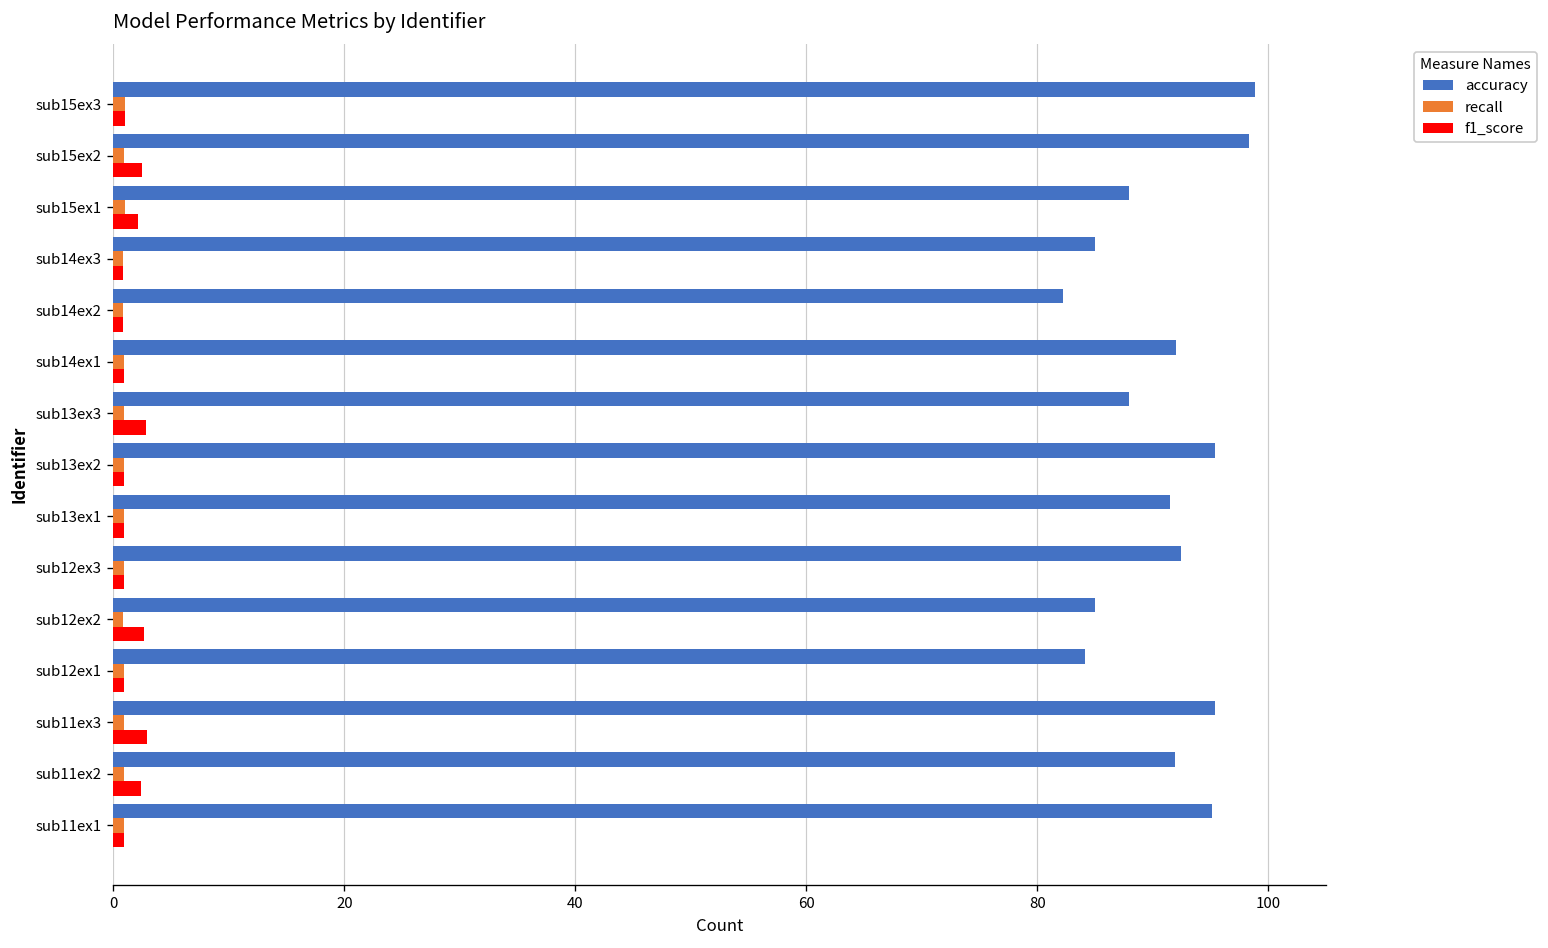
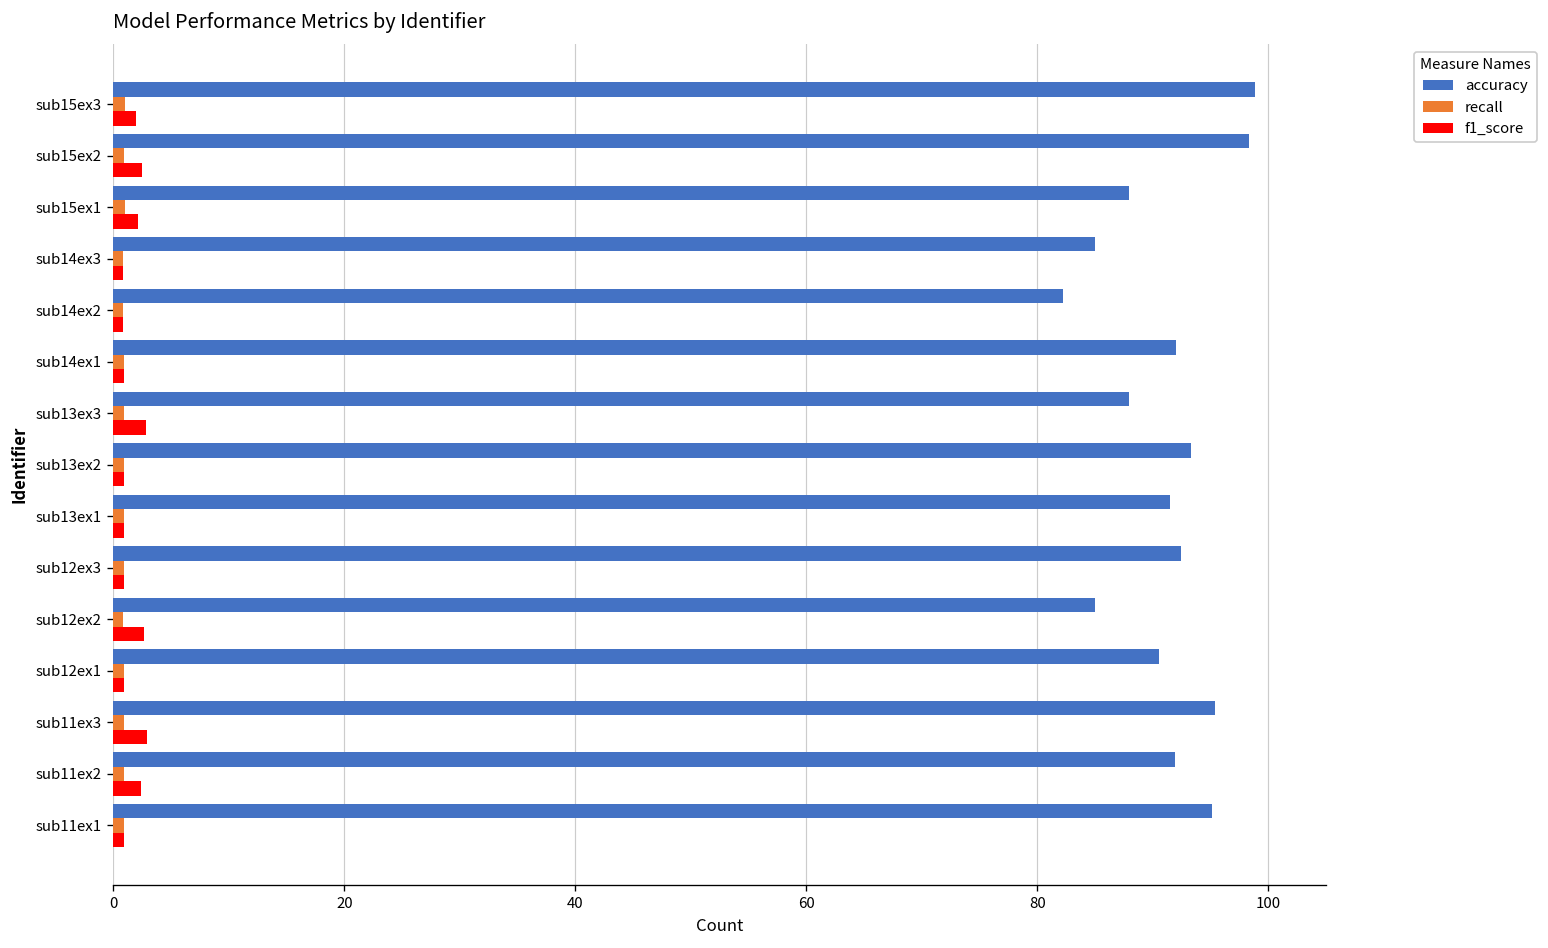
  {
    "accuracy": {
      "sub15ex3": 99,
      "sub15ex2": 98,
      "sub15ex1": 88,
      "sub14ex3": 85,
      "sub14ex2": 82,
      "sub14ex1": 92,
      "sub13ex3": 88,
-     "sub13ex2": 95,
+     "sub13ex2": 93,
      "sub13ex1": 92,
      "sub12ex3": 92,
      "sub12ex2": 85,
-     "sub12ex1": 84,
+     "sub12ex1": 91,
      "sub11ex3": 95,
      "sub11ex2": 92,
      "sub11ex1": 95
    },
    "recall": {
      "sub15ex3": 1,
      "sub15ex2": 1,
      "sub15ex1": 1,
      "sub14ex3": 1,
      "sub14ex2": 1,
      "sub14ex1": 1,
      "sub13ex3": 1,
      "sub13ex2": 1,
      "sub13ex1": 1,
      "sub12ex3": 1,
      "sub12ex2": 1,
      "sub12ex1": 1,
      "sub11ex3": 1,
      "sub11ex2": 1,
      "sub11ex1": 1
    },
    "f1_score": {
-     "sub15ex3": 1,
+     "sub15ex3": 2,
      "sub15ex2": 2,
      "sub15ex1": 2,
      "sub14ex3": 1,
      "sub14ex2": 1,
      "sub14ex1": 1,
      "sub13ex3": 3,
      "sub13ex2": 1,
      "sub13ex1": 1,
      "sub12ex3": 1,
      "sub12ex2": 3,
      "sub12ex1": 1,
      "sub11ex3": 3,
      "sub11ex2": 2,
      "sub11ex1": 1
    }
  }
